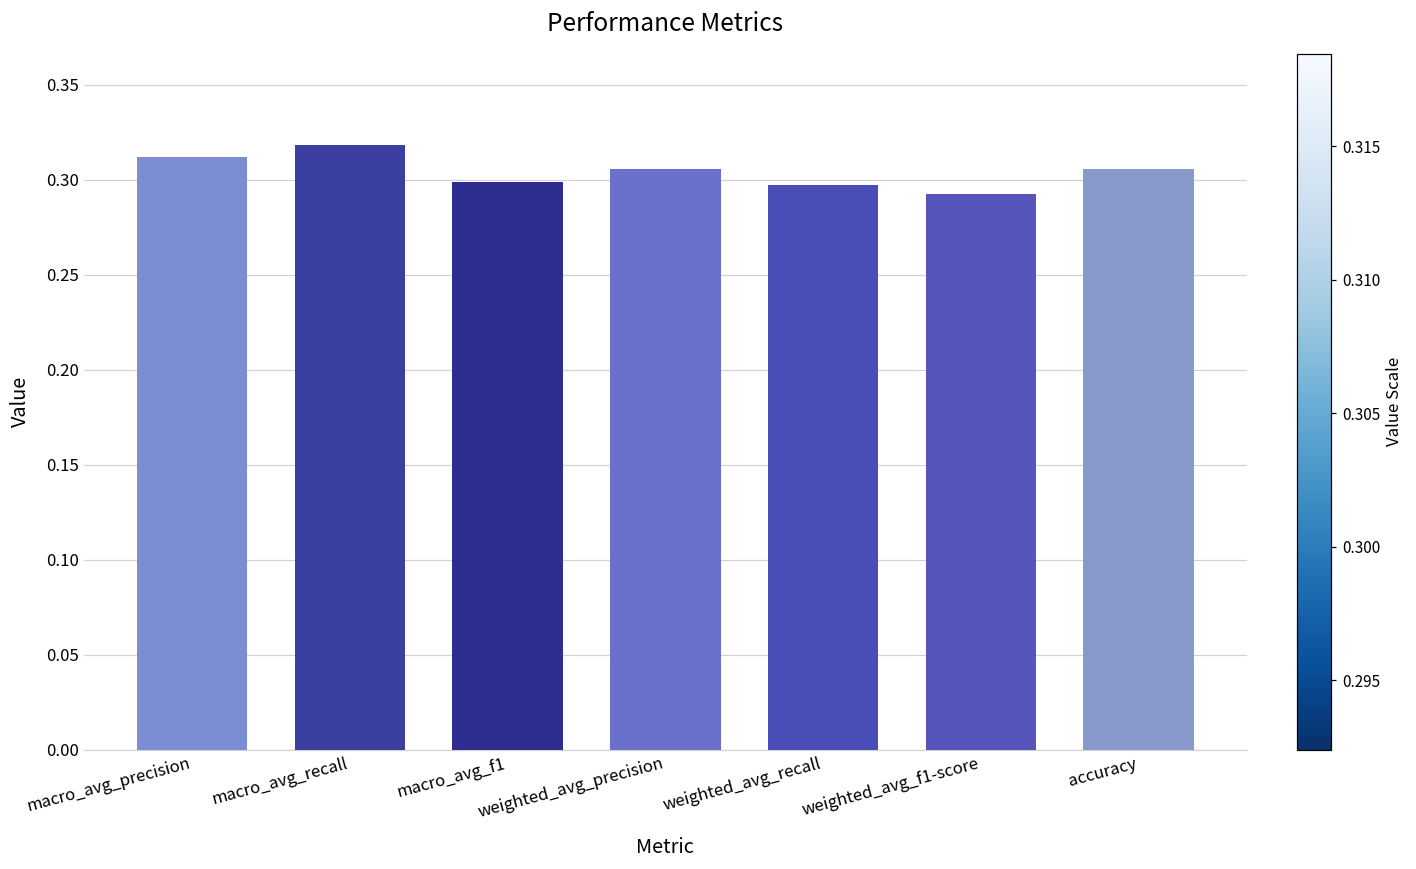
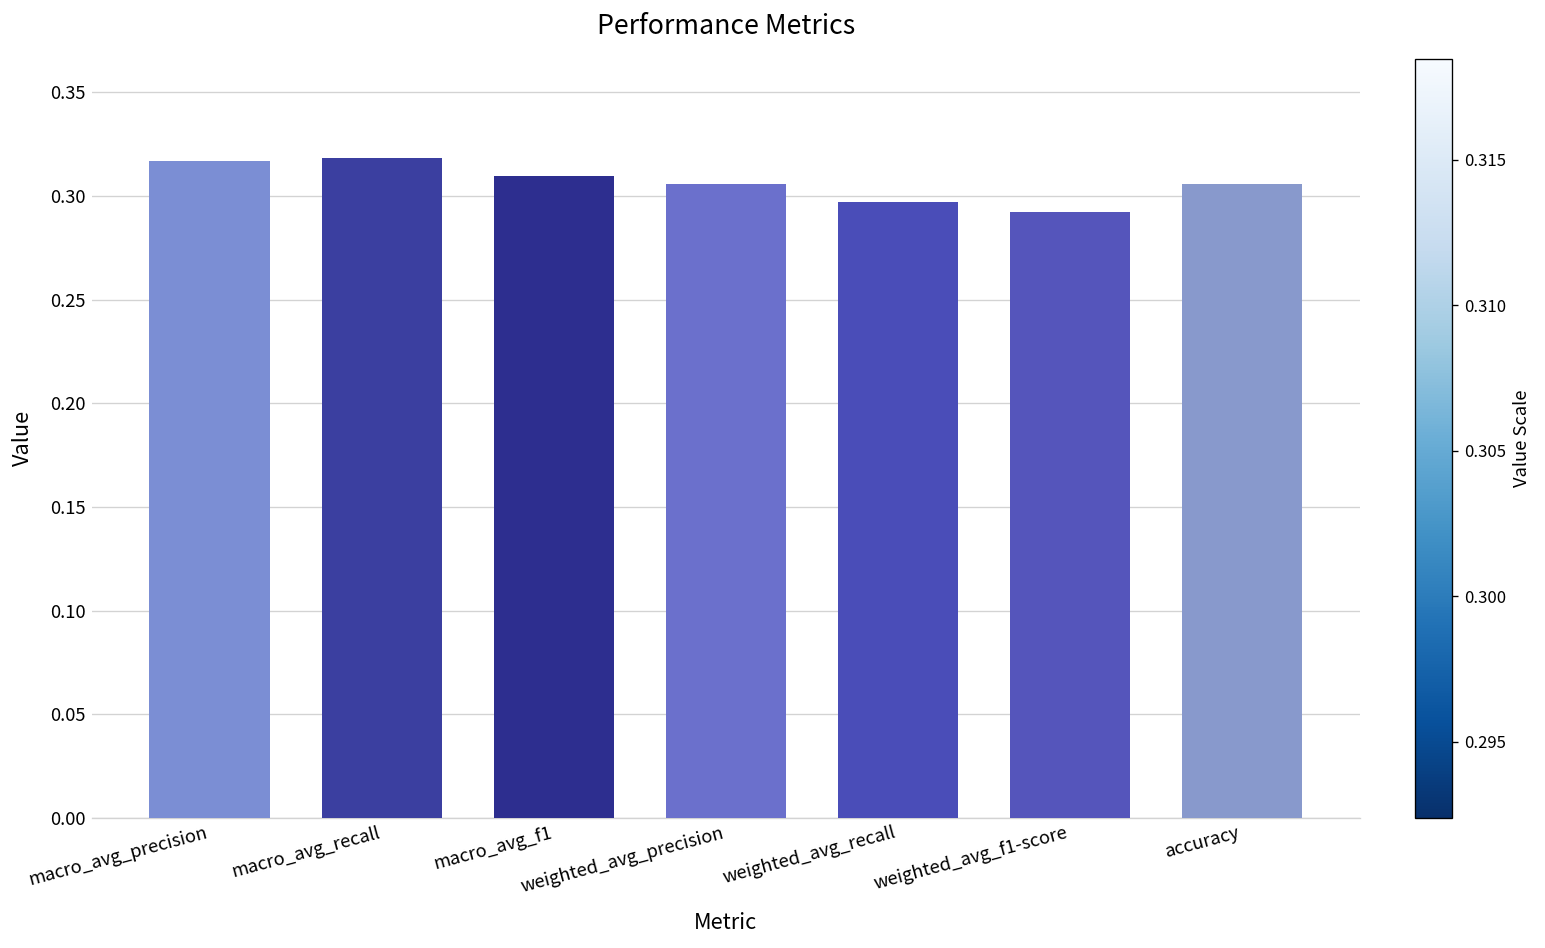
  {
-   "macro_avg_precision": 0.312,
+   "macro_avg_precision": 0.317,
    "macro_avg_recall": 0.318,
-   "macro_avg_f1": 0.299,
+   "macro_avg_f1": 0.310,
    "weighted_avg_precision": 0.306,
    "weighted_avg_recall": 0.297,
    "weighted_avg_f1-score": 0.292,
    "accuracy": 0.306
  }
